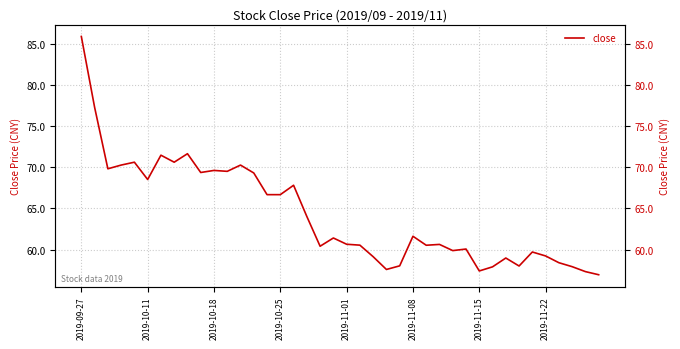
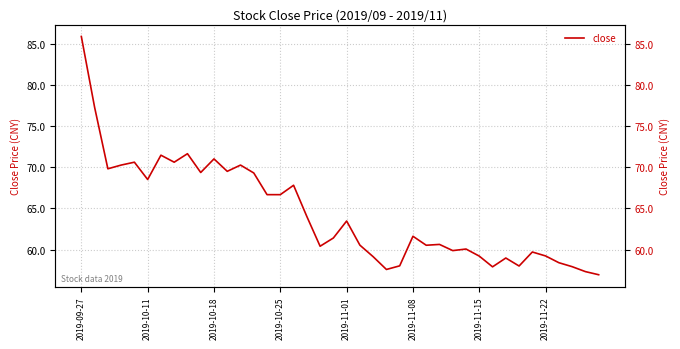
  {
    "2019-09-27": 86,
    "2019-10-11": 69,
-   "2019-10-18": 70,
+   "2019-10-18": 71,
    "2019-10-25": 67,
-   "2019-11-01": 61,
+   "2019-11-01": 63,
    "2019-11-08": 62,
-   "2019-11-15": 57,
+   "2019-11-15": 59,
    "2019-11-22": 59
  }
